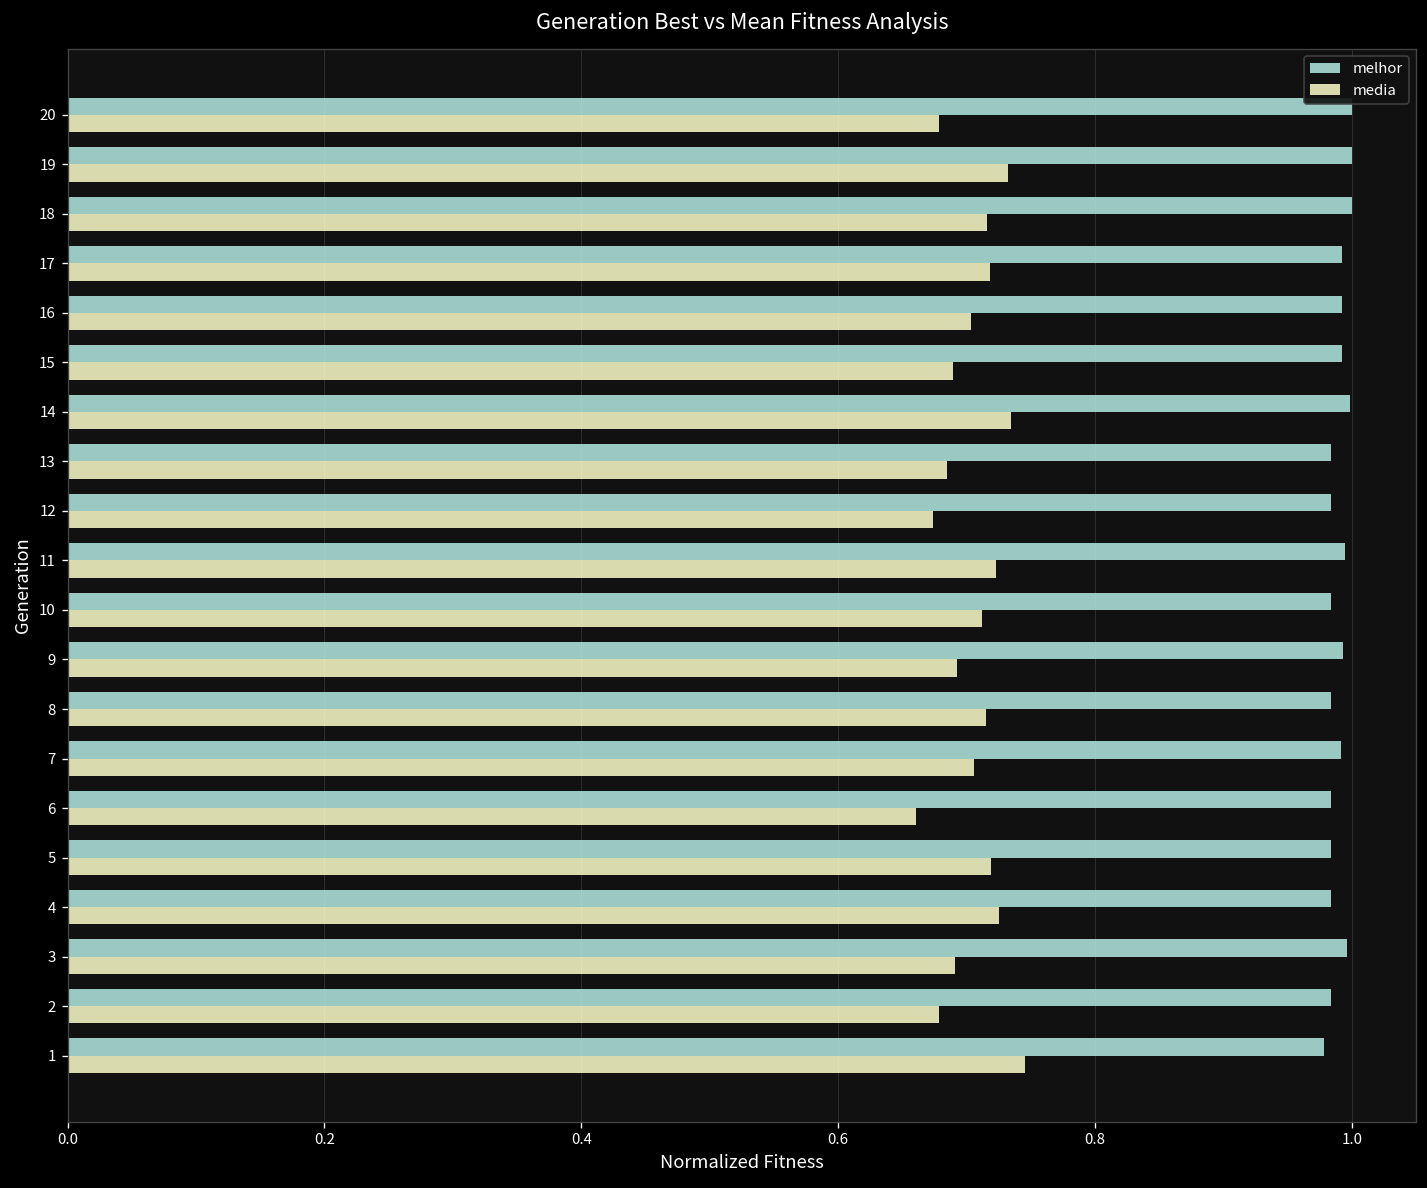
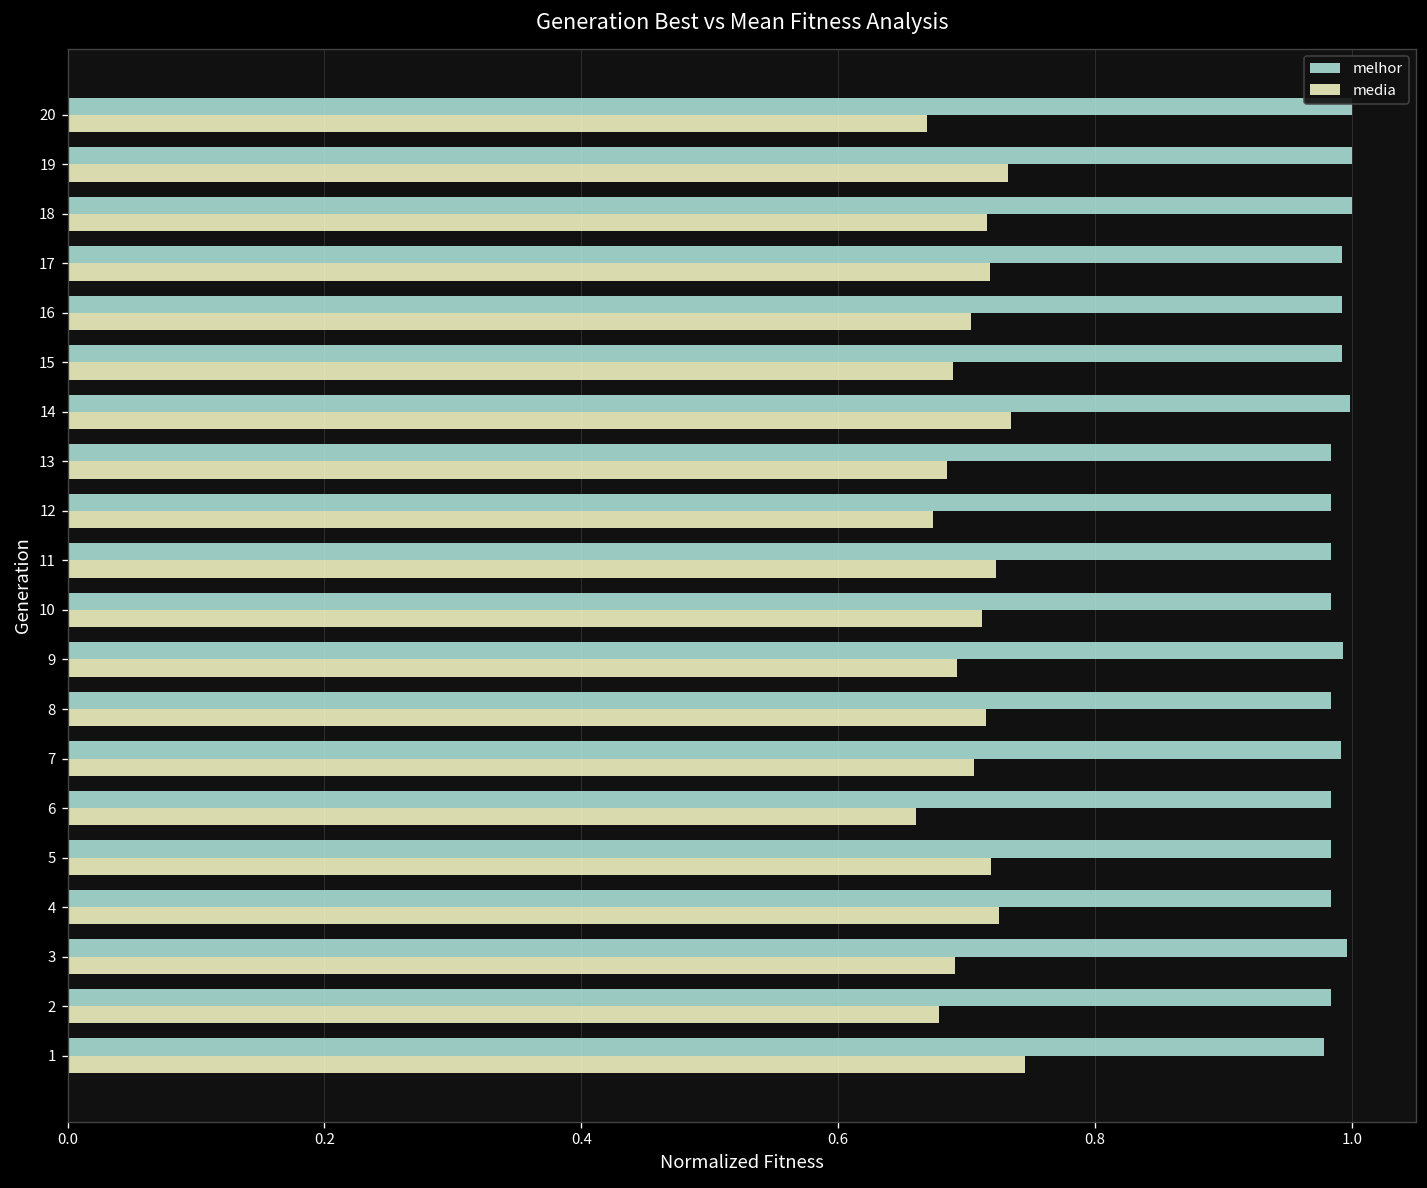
  {
    "melhor": {
      "19": 1.000,
      "18": 1.000,
      "17": 0.992,
      "16": 0.992,
      "15": 0.992,
      "14": 0.999,
      "13": 0.983,
      "12": 0.983,
-     "11": 0.995,
+     "11": 0.983,
      "10": 0.983,
      "9": 0.993,
      "8": 0.983,
      "7": 0.992,
      "6": 0.983,
      "5": 0.983,
      "4": 0.983,
      "3": 0.996,
      "2": 0.983,
      "1": 0.978
    },
    "media": {
-     "20": 0.678,
+     "20": 0.669,
      "19": 0.732,
      "18": 0.716,
      "17": 0.718,
      "16": 0.703,
      "15": 0.689,
      "14": 0.735,
      "13": 0.685,
      "12": 0.674,
      "11": 0.723,
      "10": 0.712,
      "9": 0.692,
      "8": 0.715,
      "7": 0.706,
      "6": 0.661,
      "5": 0.719,
      "4": 0.725,
      "3": 0.691,
      "2": 0.678,
      "1": 0.746
    }
  }
